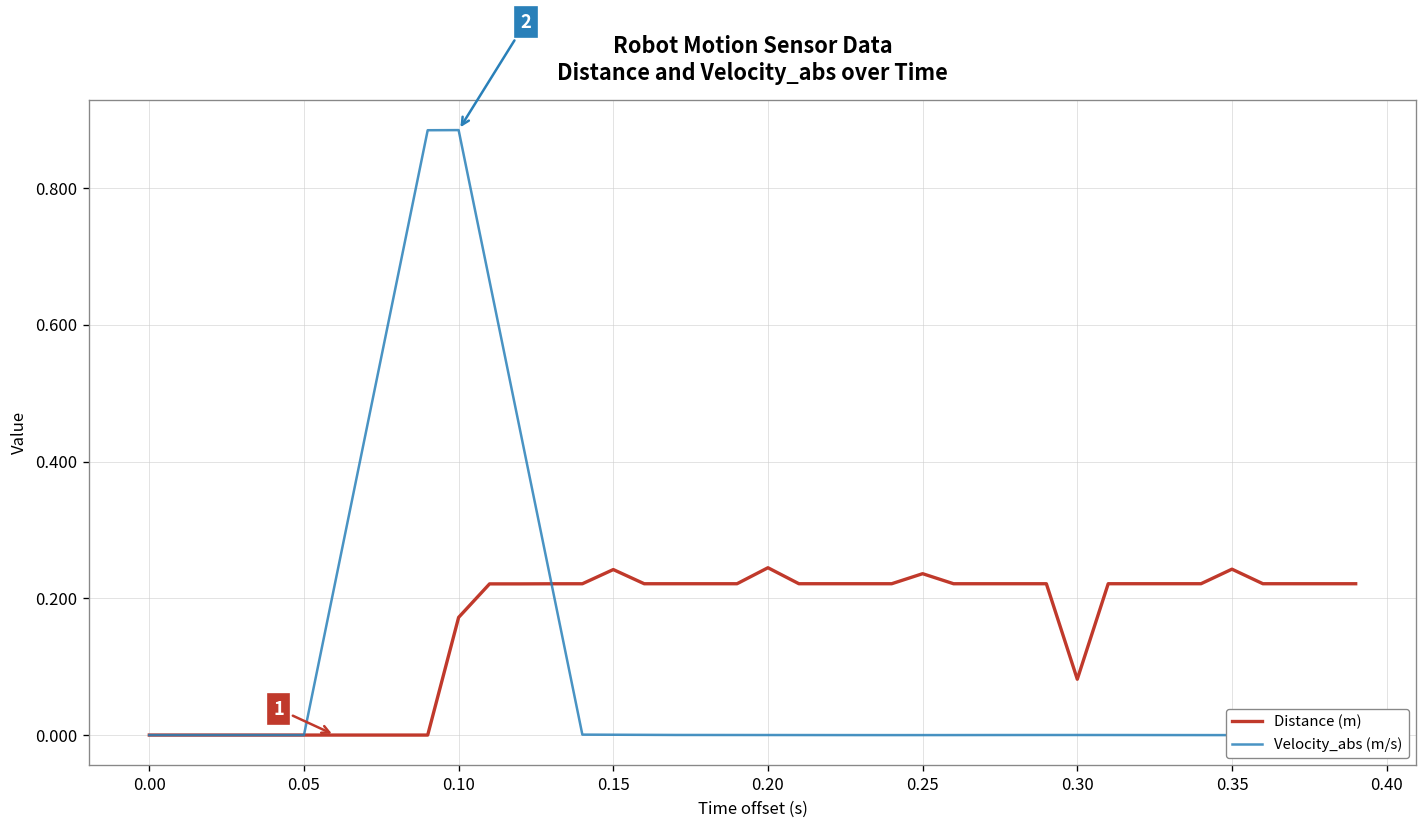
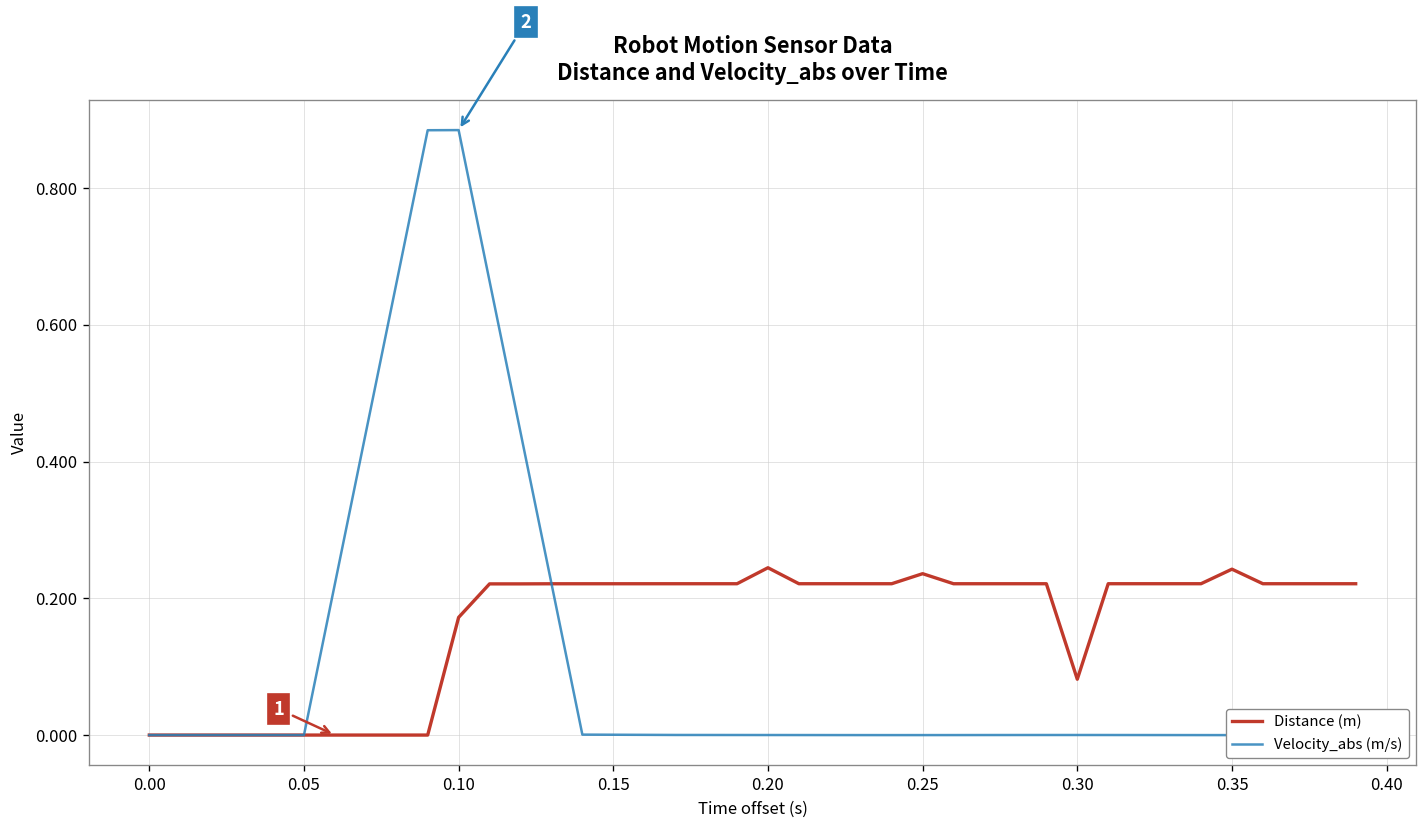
  {
    "Distance (m)": {
      "0.10": 0.17,
-     "0.15": 0.24,
+     "0.15": 0.22,
      "0.20": 0.24,
      "0.25": 0.24,
      "0.30": 0.08,
      "0.35": 0.24
    },
    "Velocity_abs (m/s)": {
      "0.10": 0.89,
      "0.15": 0.00,
      "0.20": 0.00,
      "0.25": 0.00,
      "0.30": 0.00
    }
  }
